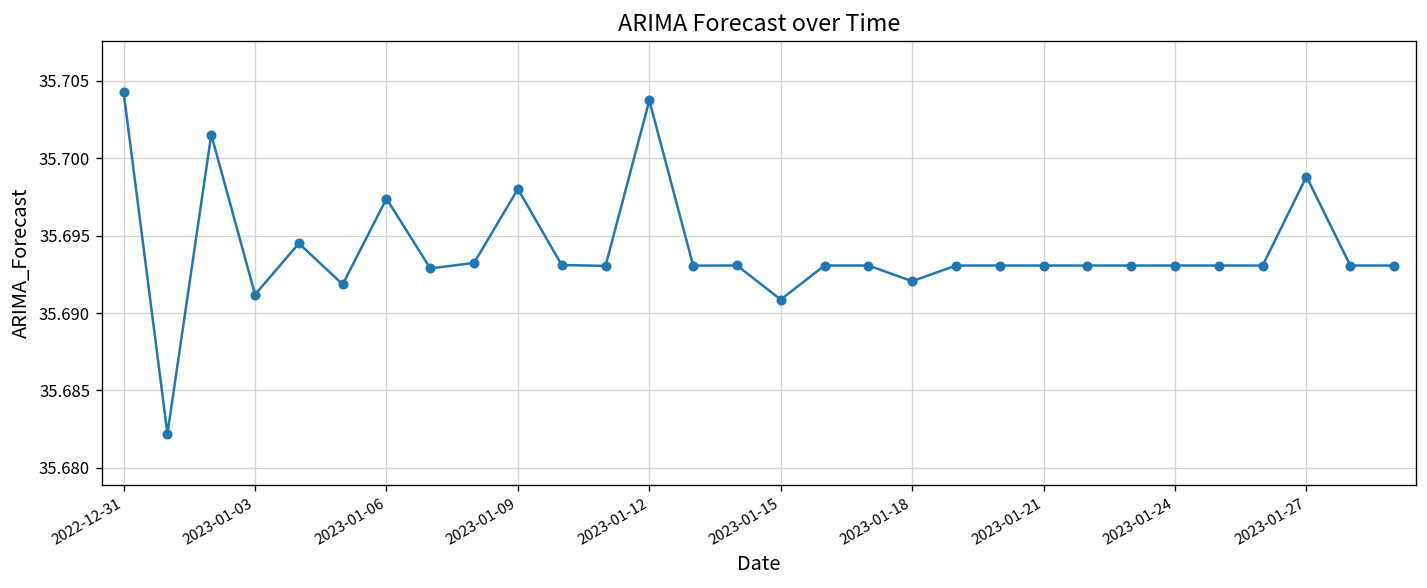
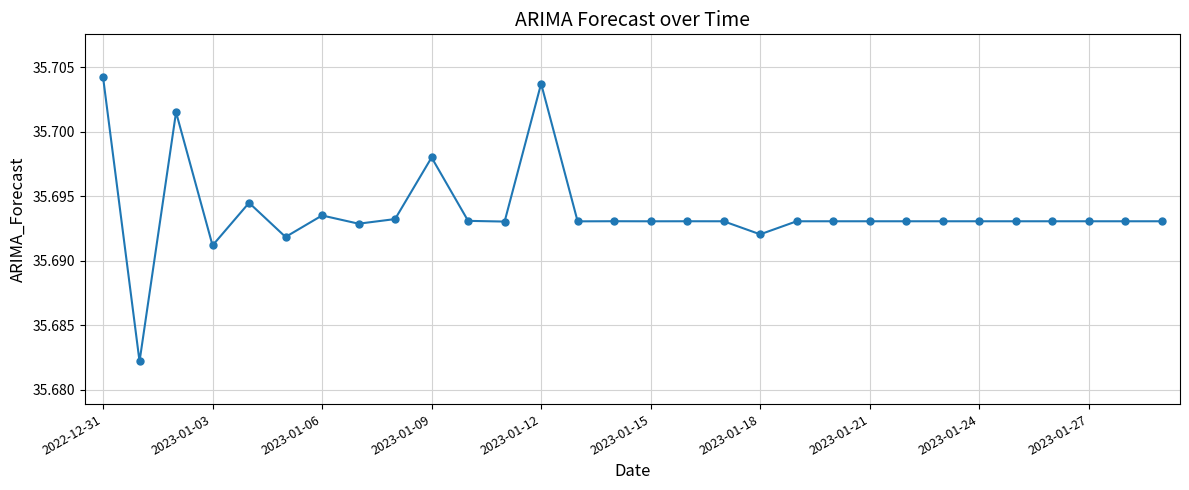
  {
    "2022-12-31": 35.7042,
    "2023-01-03": 35.6912,
-   "2023-01-06": 35.6974,
+   "2023-01-06": 35.6935,
    "2023-01-09": 35.6980,
    "2023-01-12": 35.7037,
-   "2023-01-15": 35.6909,
+   "2023-01-15": 35.6931,
    "2023-01-18": 35.6921,
    "2023-01-21": 35.6931,
    "2023-01-24": 35.6931,
-   "2023-01-27": 35.6988
+   "2023-01-27": 35.6931
  }
